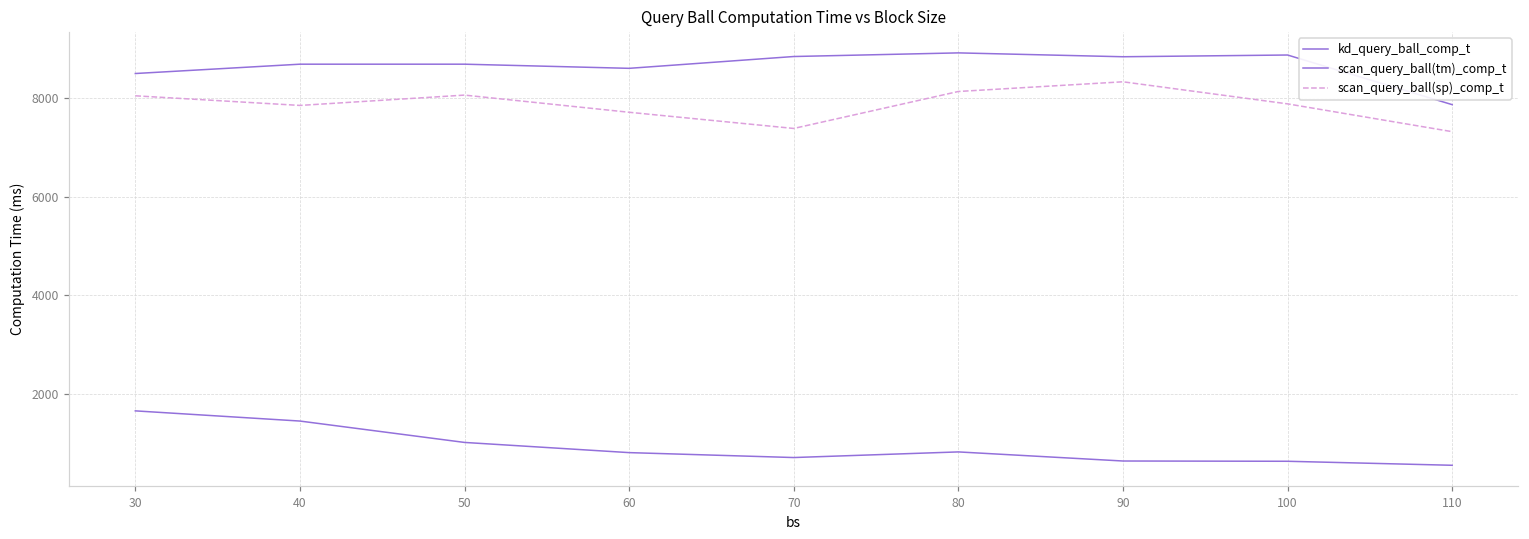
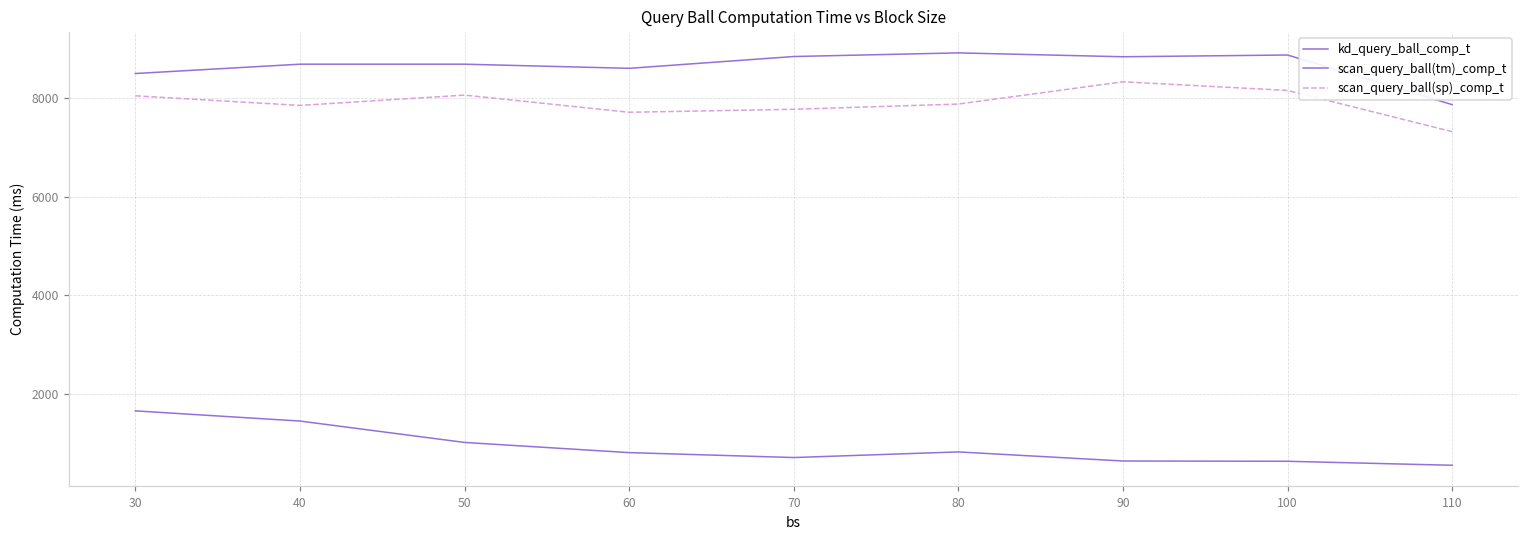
  {
    "scan_query_ball(sp)_comp_t": {
      "30": 8000,
      "40": 7800,
      "50": 8100,
      "60": 7700,
-     "70": 7400,
-     "80": 8100,
+     "70": 7800,
+     "80": 7900,
      "90": 8300,
-     "100": 7900,
+     "100": 8100,
      "110": 7300
    }
  }
